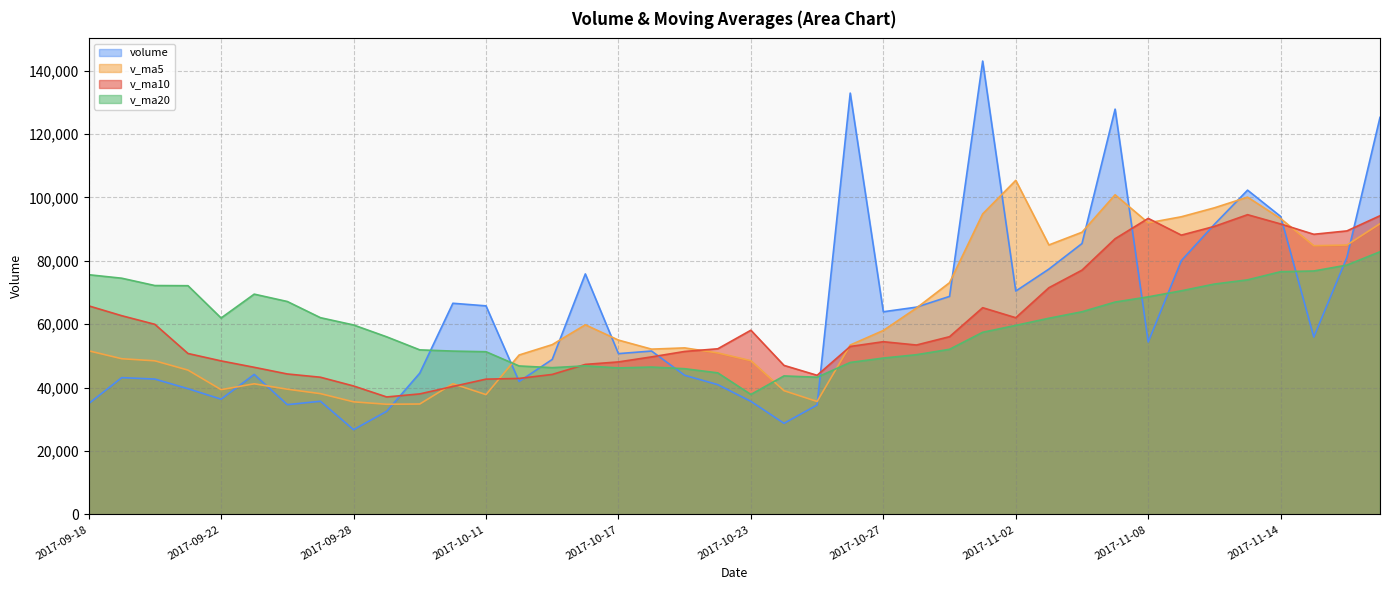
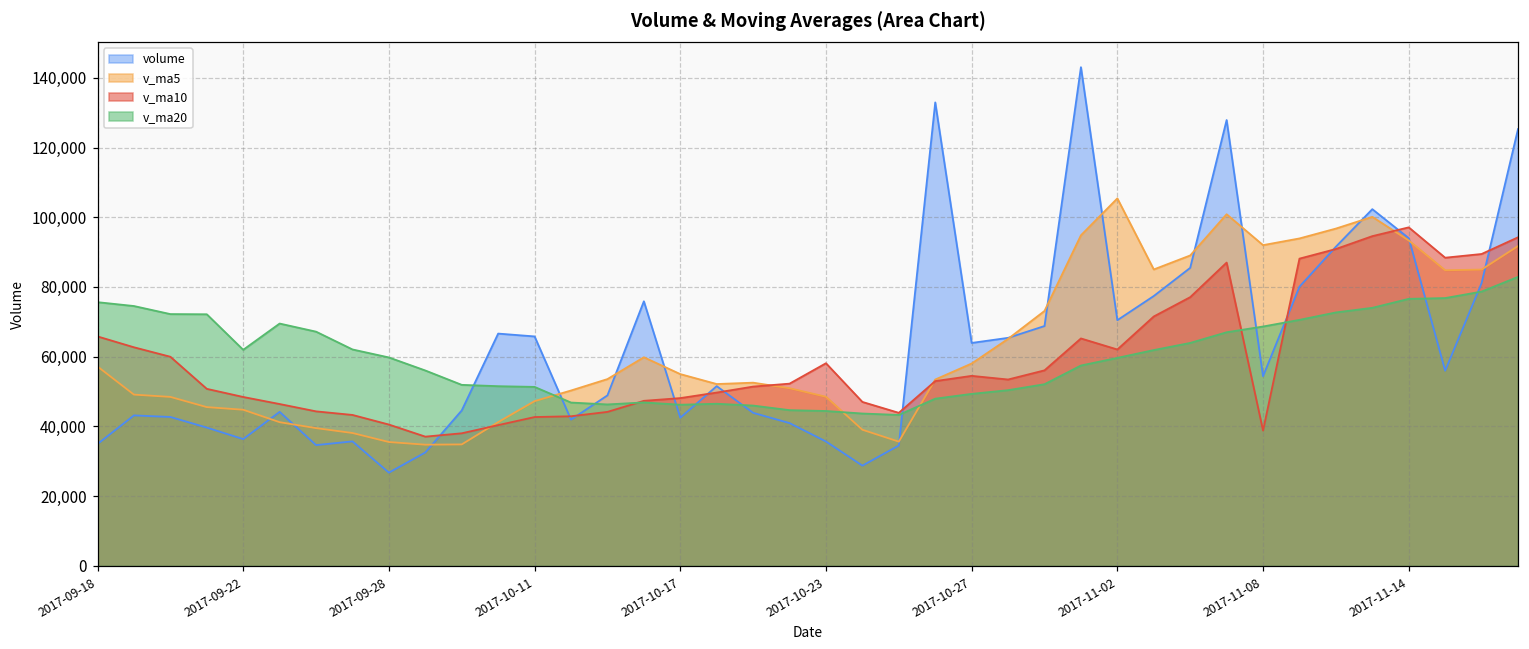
  {
    "volume": {
      "2017-09-18": "35,000",
      "2017-09-22": "36,000",
      "2017-09-28": "27,000",
      "2017-10-11": "66,000",
-     "2017-10-17": "51,000",
+     "2017-10-17": "42,000",
      "2017-10-23": "36,000",
      "2017-10-27": "64,000",
      "2017-11-02": "70,000",
      "2017-11-08": "54,000"
    },
    "v_ma5": {
-     "2017-09-18": "52,000",
-     "2017-09-22": "39,000",
+     "2017-09-18": "57,000",
+     "2017-09-22": "45,000",
      "2017-09-28": "36,000",
-     "2017-10-11": "38,000",
+     "2017-10-11": "47,000",
      "2017-10-17": "55,000",
      "2017-10-23": "49,000",
      "2017-10-27": "58,000",
      "2017-11-02": "105,000",
      "2017-11-08": "92,000"
    },
    "v_ma10": {
      "2017-09-18": "66,000",
      "2017-09-22": "48,000",
      "2017-09-28": "41,000",
      "2017-10-11": "43,000",
      "2017-10-17": "48,000",
      "2017-10-23": "58,000",
      "2017-10-27": "54,000",
      "2017-11-02": "62,000",
-     "2017-11-08": "93,000",
-     "2017-11-14": "92,000"
+     "2017-11-08": "39,000",
+     "2017-11-14": "97,000"
    },
    "v_ma20": {
      "2017-09-18": "76,000",
      "2017-09-22": "62,000",
      "2017-09-28": "60,000",
      "2017-10-11": "51,000",
      "2017-10-17": "46,000",
-     "2017-10-23": "38,000",
+     "2017-10-23": "44,000",
      "2017-10-27": "49,000",
      "2017-11-02": "60,000",
      "2017-11-08": "69,000",
      "2017-11-14": "77,000"
    }
  }
